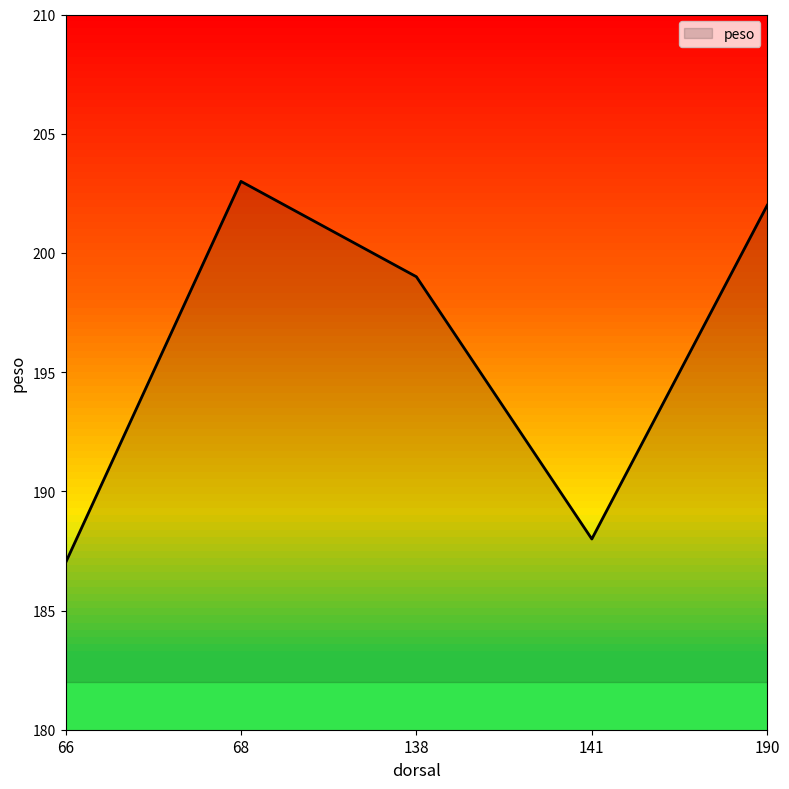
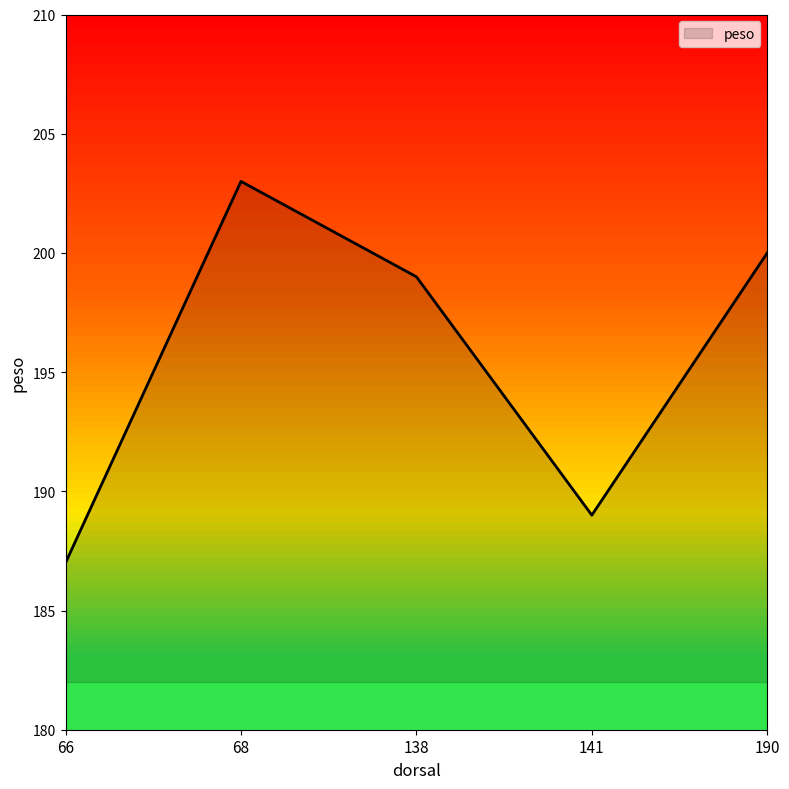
  {
    "66": 187,
    "68": 203,
    "138": 199,
-   "141": 188,
-   "190": 202
+   "141": 189,
+   "190": 200
  }
